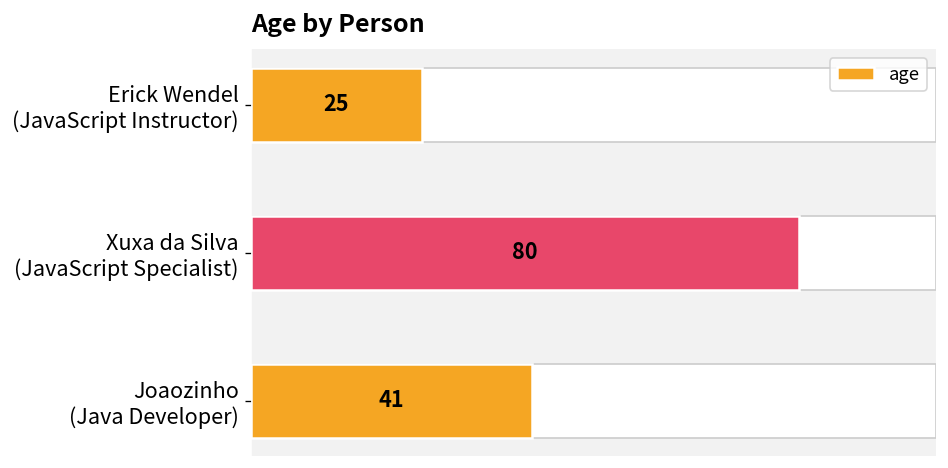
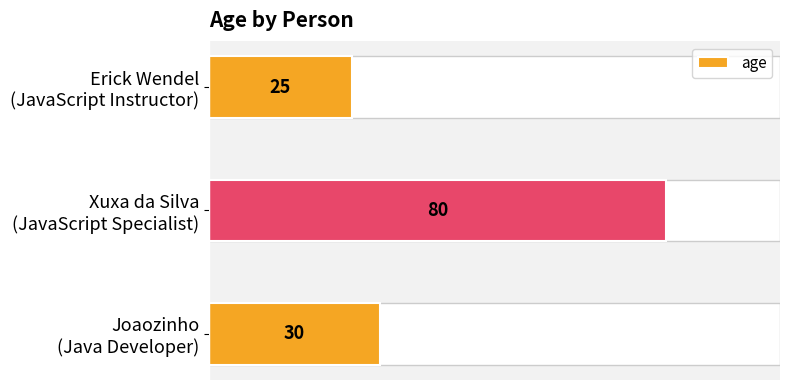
  {
    "Erick Wendel (JavaScript Instructor)": 25,
    "Xuxa da Silva (JavaScript Specialist)": 80,
-   "Joaozinho (Java Developer)": 41
+   "Joaozinho (Java Developer)": 30
  }
